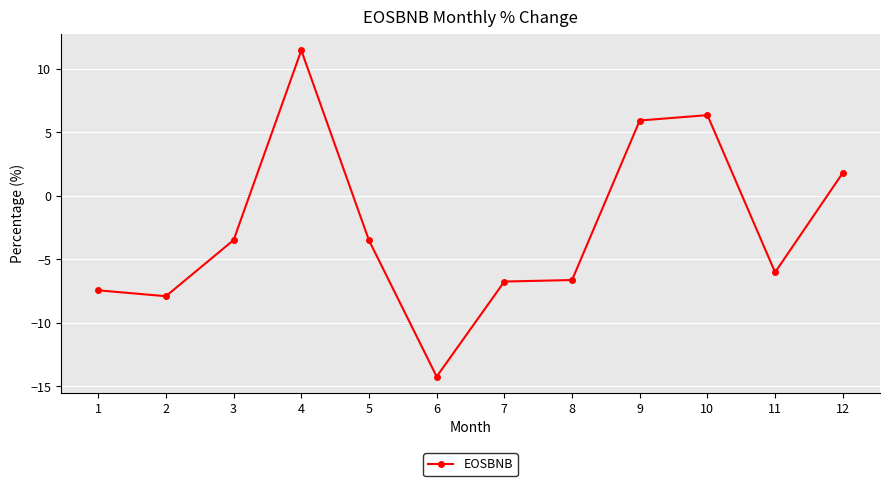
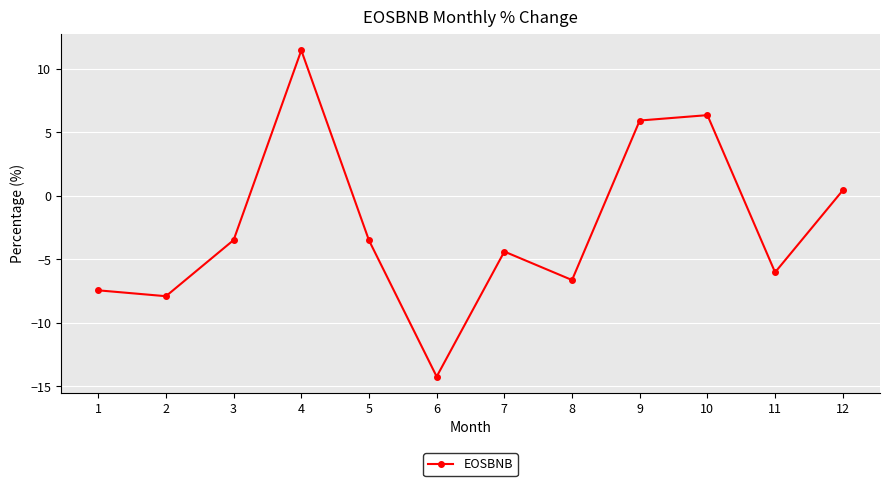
  {
    "1": -7.4,
    "2": -7.9,
    "3": -3.5,
    "4": 11.5,
    "5": -3.5,
    "6": -14.2,
-   "7": -6.7,
+   "7": -4.4,
    "8": -6.6,
    "9": 5.9,
    "10": 6.4,
    "11": -6.0,
-   "12": 1.8
+   "12": 0.4
  }
